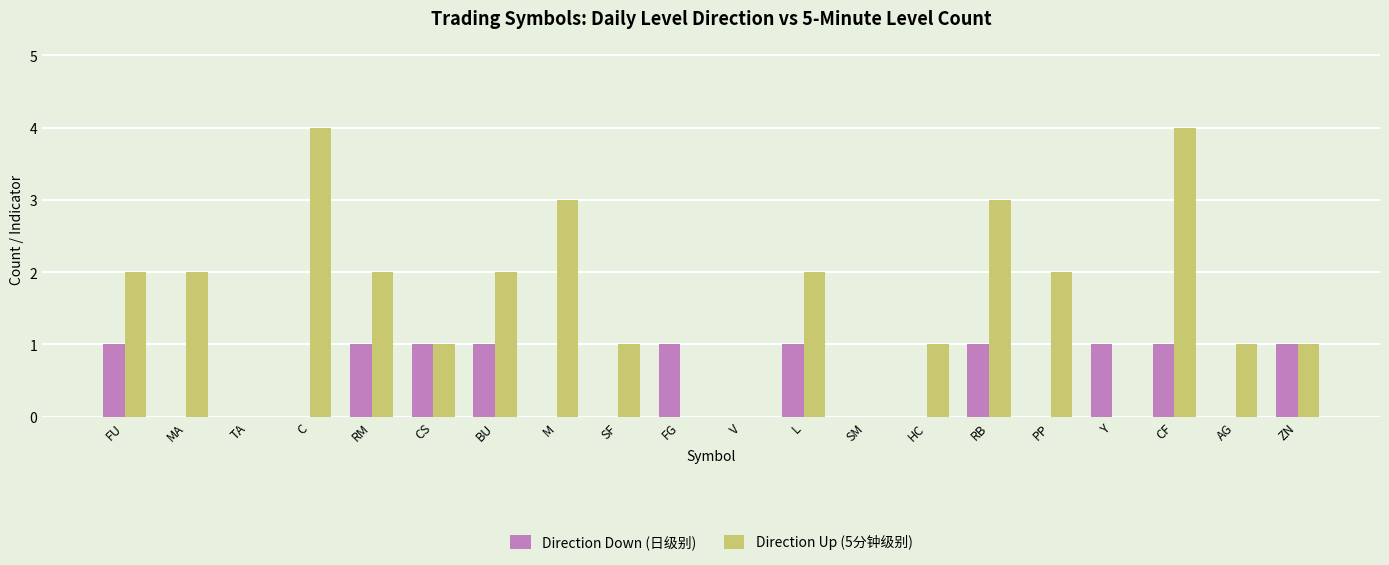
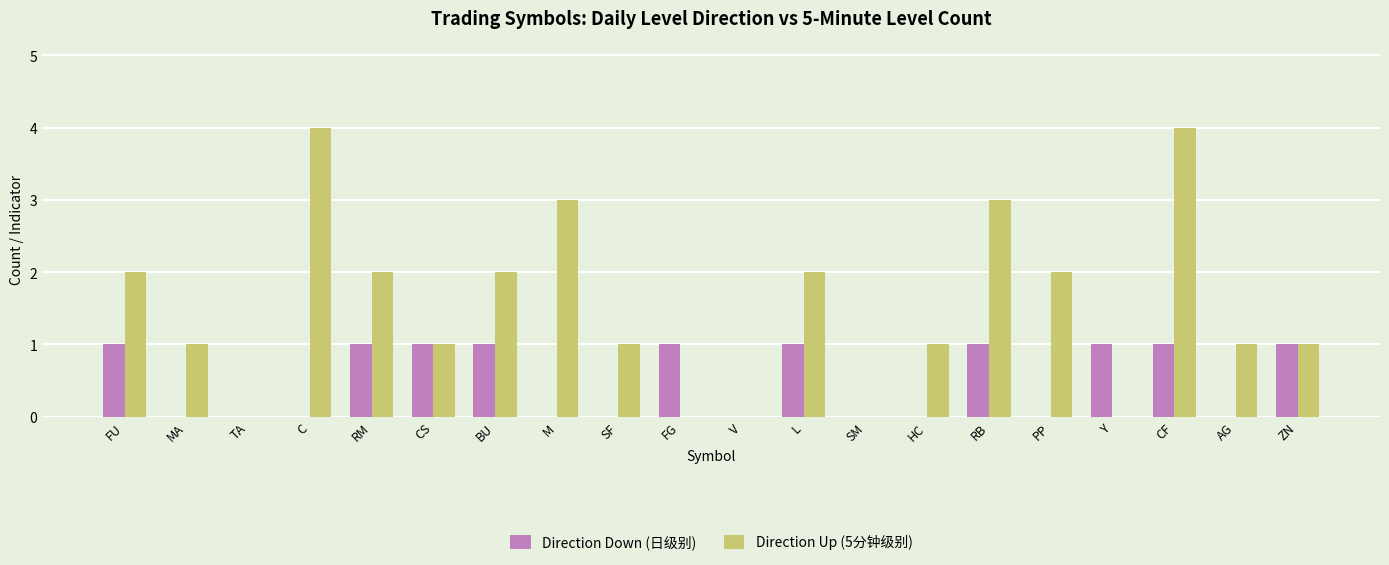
  {
    "Direction Down (日级别)": {
      "FU": 1,
      "MA": 0,
      "TA": 0,
      "C": 0,
      "RM": 1,
      "CS": 1,
      "BU": 1,
      "M": 0,
      "SF": 0,
      "FG": 1,
      "V": 0,
      "L": 1,
      "SM": 0,
      "HC": 0,
      "RB": 1,
      "PP": 0,
      "Y": 1,
      "CF": 1,
      "AG": 0,
      "ZN": 1
    },
    "Direction Up (5分钟级别)": {
      "FU": 2,
-     "MA": 2,
+     "MA": 1,
      "TA": 0,
      "C": 4,
      "RM": 2,
      "CS": 1,
      "BU": 2,
      "M": 3,
      "SF": 1,
      "FG": 0,
      "V": 0,
      "L": 2,
      "SM": 0,
      "HC": 1,
      "RB": 3,
      "PP": 2,
      "Y": 0,
      "CF": 4,
      "AG": 1,
      "ZN": 1
    }
  }
